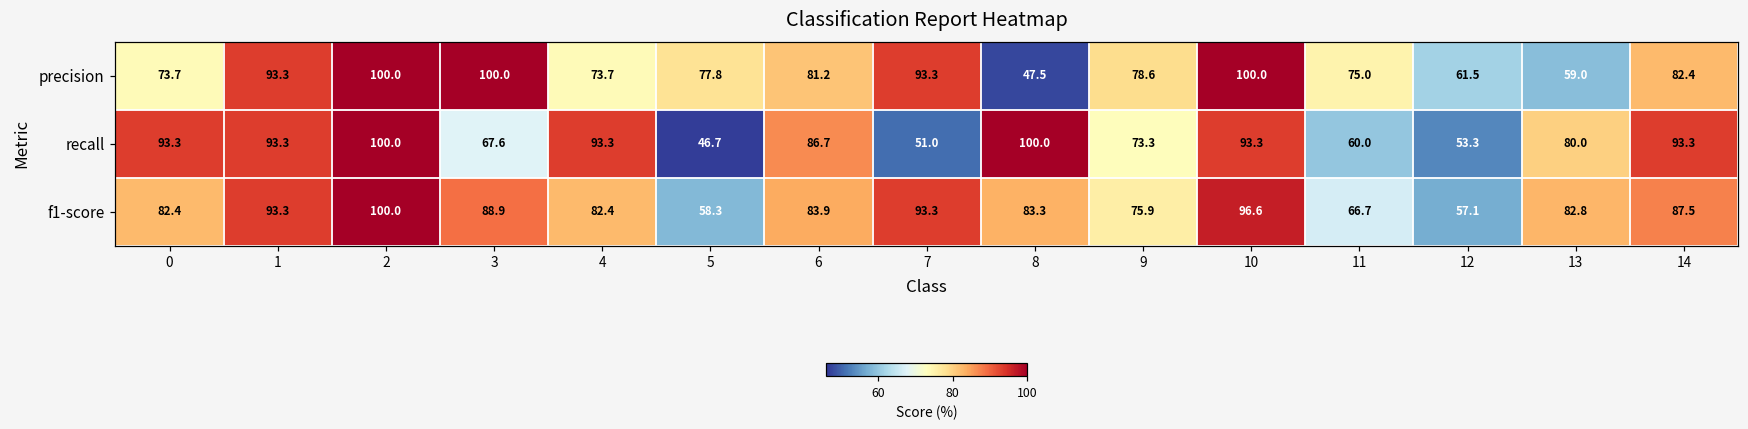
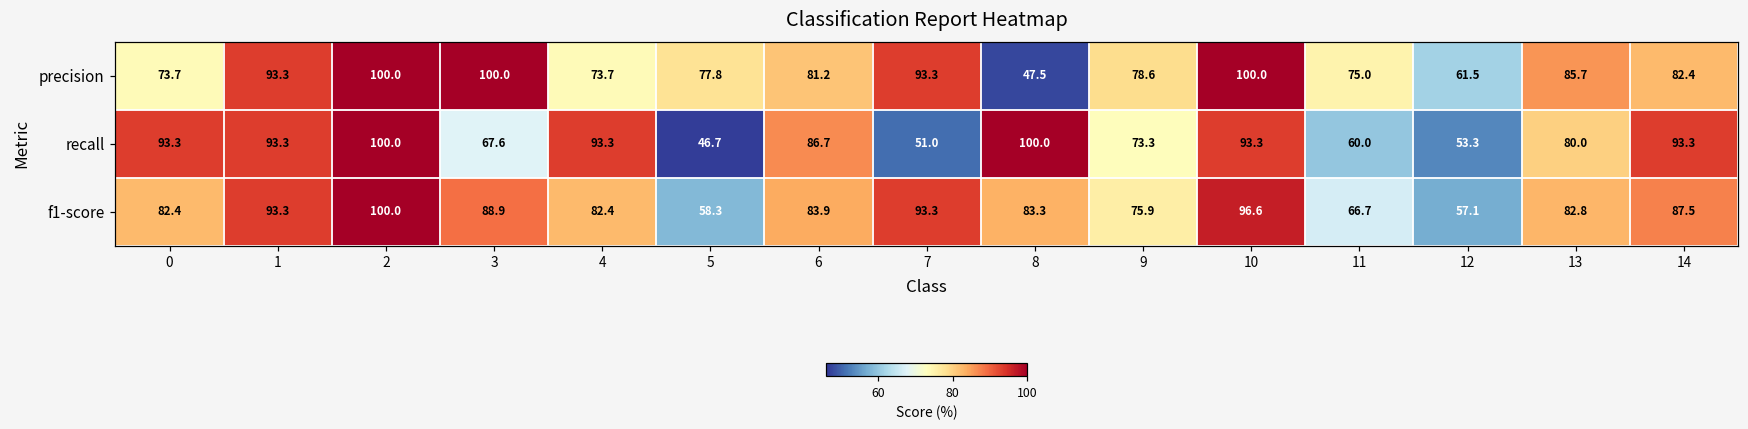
  {
    "precision": {
      "0": 73.7,
      "1": 93.3,
      "2": 100.0,
      "3": 100.0,
      "4": 73.7,
      "5": 77.8,
      "6": 81.2,
      "7": 93.3,
      "8": 47.5,
      "9": 78.6,
      "10": 100.0,
      "11": 75.0,
      "12": 61.5,
-     "13": 59.0,
+     "13": 85.7,
      "14": 82.4
    },
    "recall": {
      "0": 93.3,
      "1": 93.3,
      "2": 100.0,
      "3": 67.6,
      "4": 93.3,
      "5": 46.7,
      "6": 86.7,
      "7": 51.0,
      "8": 100.0,
      "9": 73.3,
      "10": 93.3,
      "11": 60.0,
      "12": 53.3,
      "13": 80.0,
      "14": 93.3
    },
    "f1-score": {
      "0": 82.4,
      "1": 93.3,
      "2": 100.0,
      "3": 88.9,
      "4": 82.4,
      "5": 58.3,
      "6": 83.9,
      "7": 93.3,
      "8": 83.3,
      "9": 75.9,
      "10": 96.6,
      "11": 66.7,
      "12": 57.1,
      "13": 82.8,
      "14": 87.5
    }
  }
